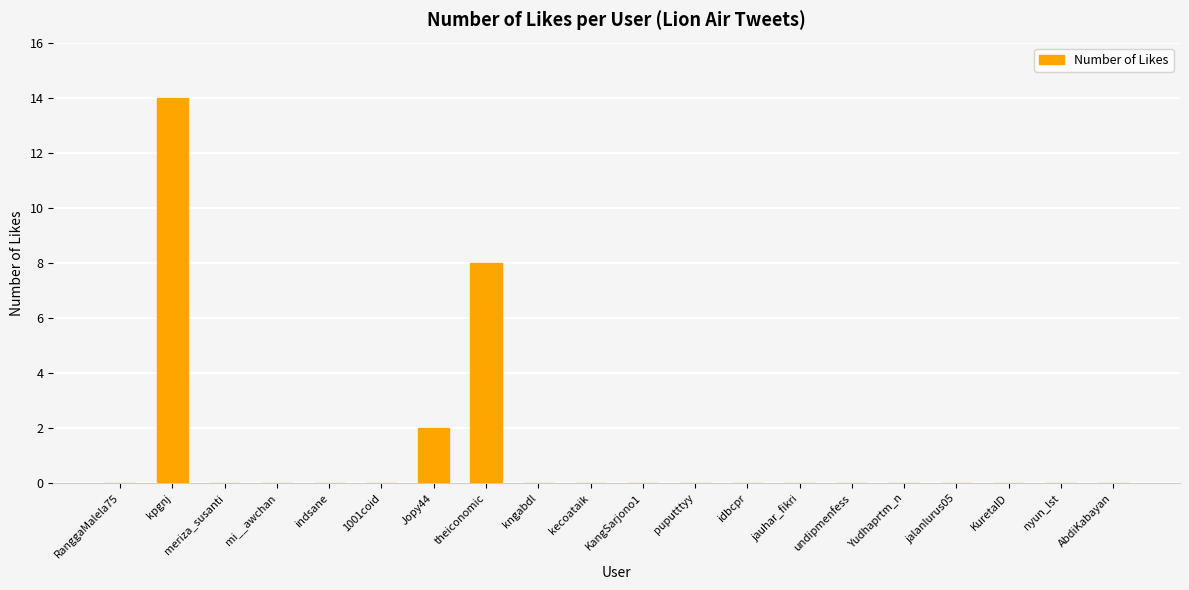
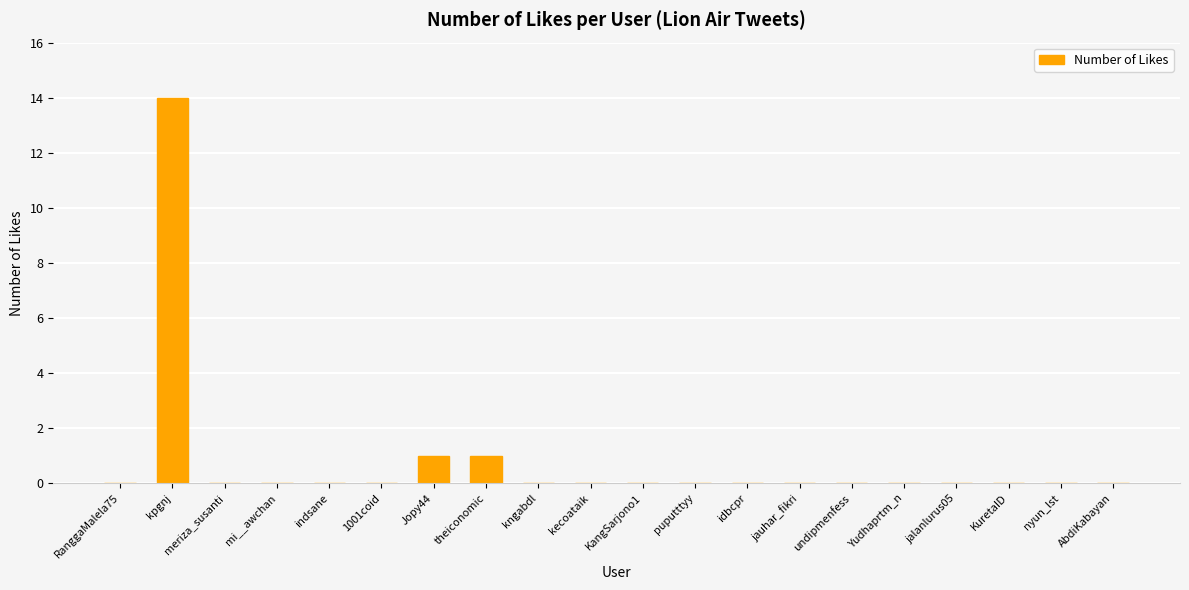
  {
    "RanggaMalela75": 0,
    "kpgnj": 14,
    "meriza_susanti": 0,
    "mi__awchan": 0,
    "indsane": 0,
    "1001coid": 0,
-   "Jopy44": 2,
-   "theiconomic": 8,
+   "Jopy44": 1,
+   "theiconomic": 1,
    "kngabdl": 0,
    "kecoataik": 0,
    "KangSarjono1": 0,
    "puputttyy": 0,
    "idbcpr": 0,
    "jauhar_fikri": 0,
    "undipmenfess": 0,
    "Yudhaprtm_n": 0,
    "jalanlurus05": 0,
    "KuretaID": 0,
    "nyun_lst": 0,
    "AbdiKabayan": 0
  }
